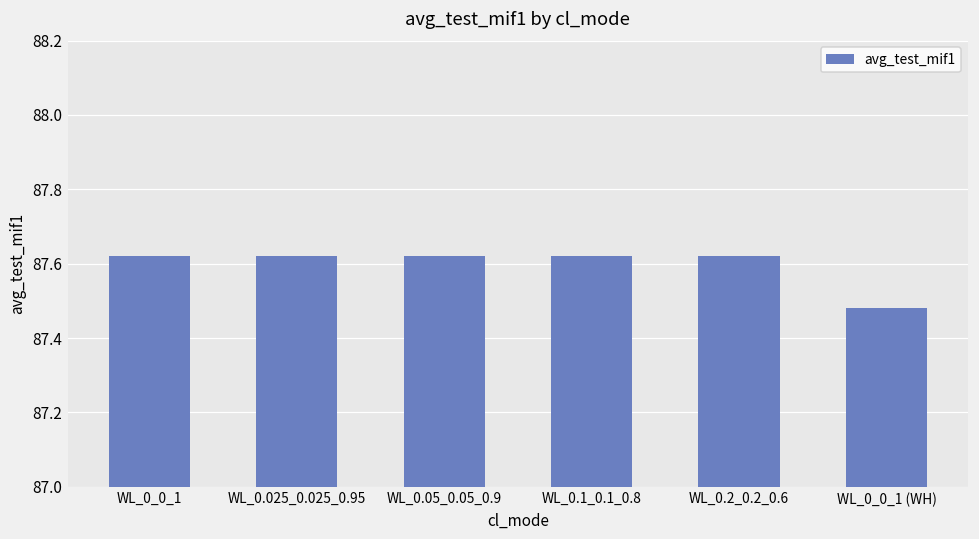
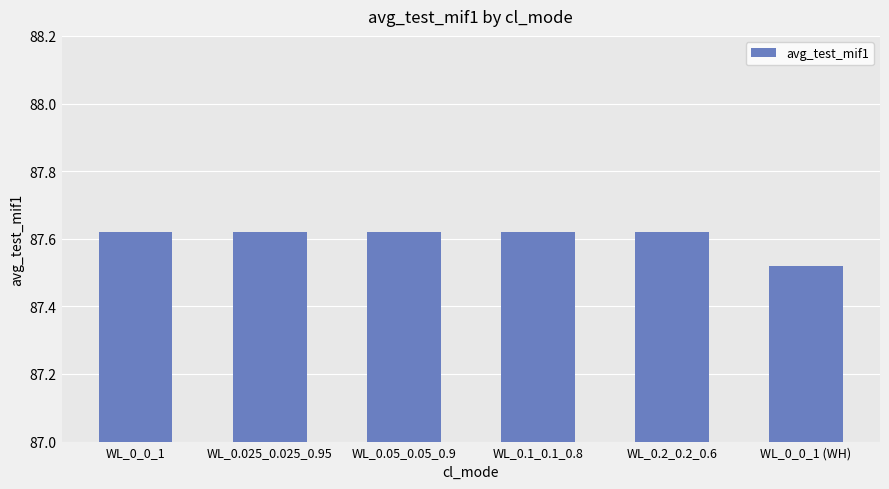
  {
    "WL_0_0_1": 87.62,
    "WL_0.025_0.025_0.95": 87.62,
    "WL_0.05_0.05_0.9": 87.62,
    "WL_0.1_0.1_0.8": 87.62,
    "WL_0.2_0.2_0.6": 87.62,
-   "WL_0_0_1 (WH)": 87.48
+   "WL_0_0_1 (WH)": 87.52
  }
